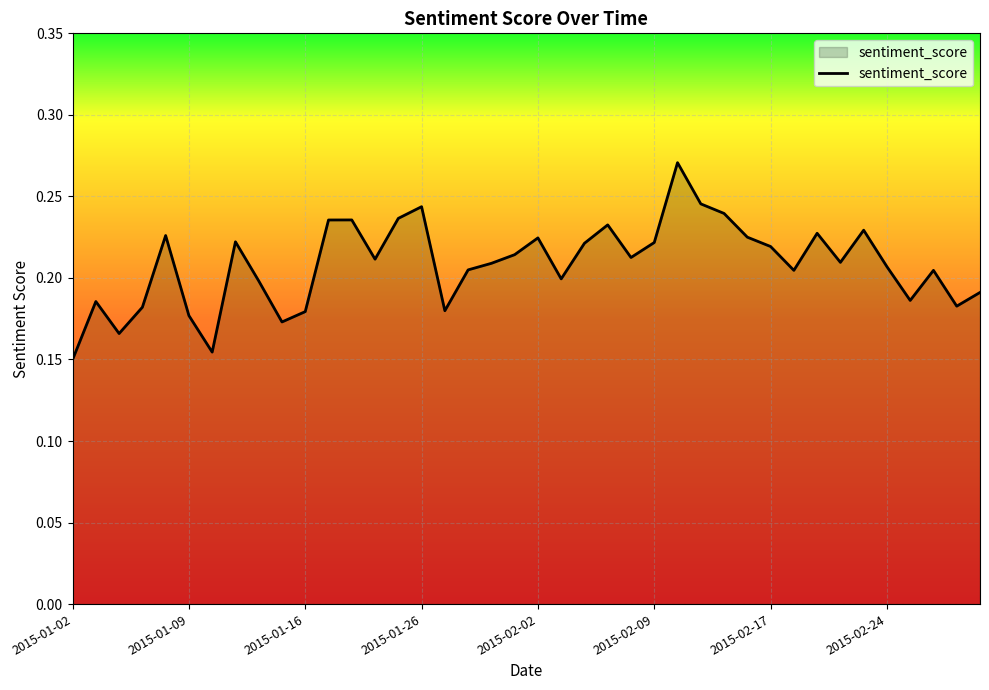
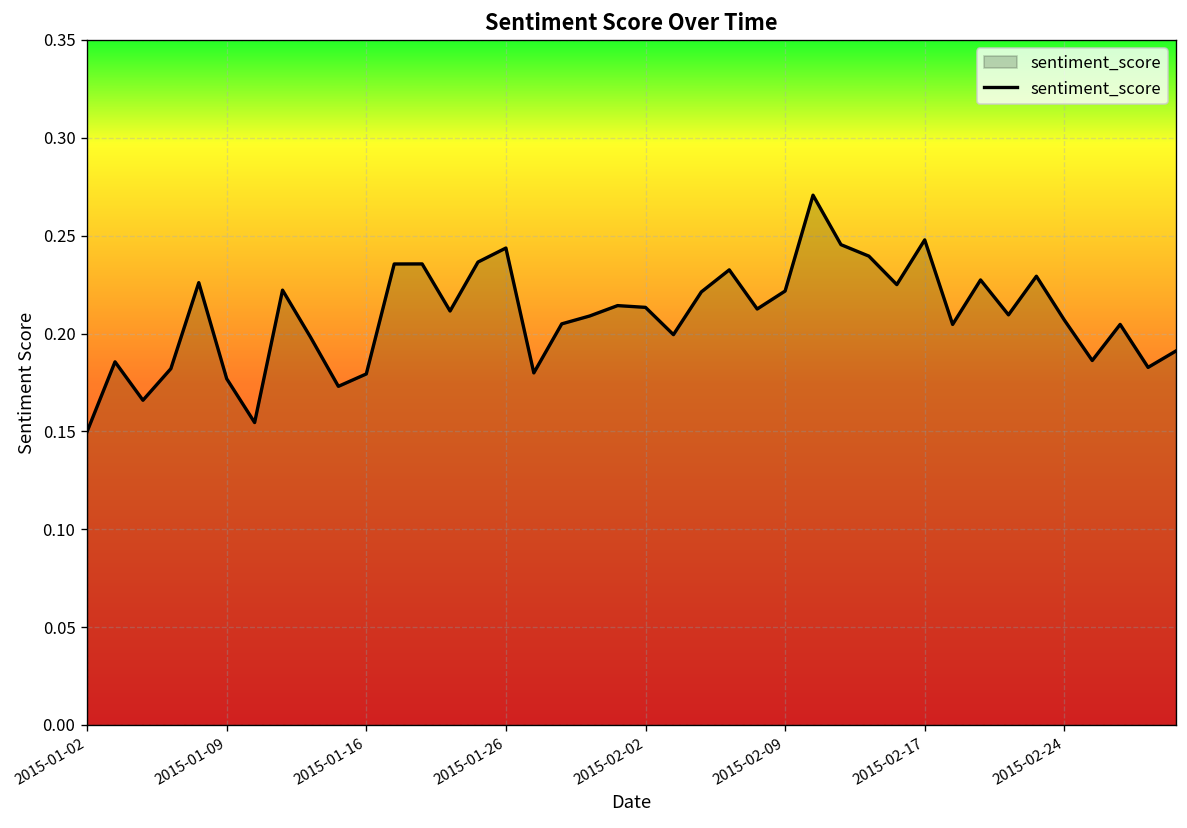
  {
    "2015-01-02": 0.150,
    "2015-01-09": 0.177,
    "2015-01-16": 0.179,
    "2015-01-26": 0.244,
-   "2015-02-02": 0.225,
+   "2015-02-02": 0.213,
    "2015-02-09": 0.222,
-   "2015-02-17": 0.219,
+   "2015-02-17": 0.248,
    "2015-02-24": 0.207
  }
